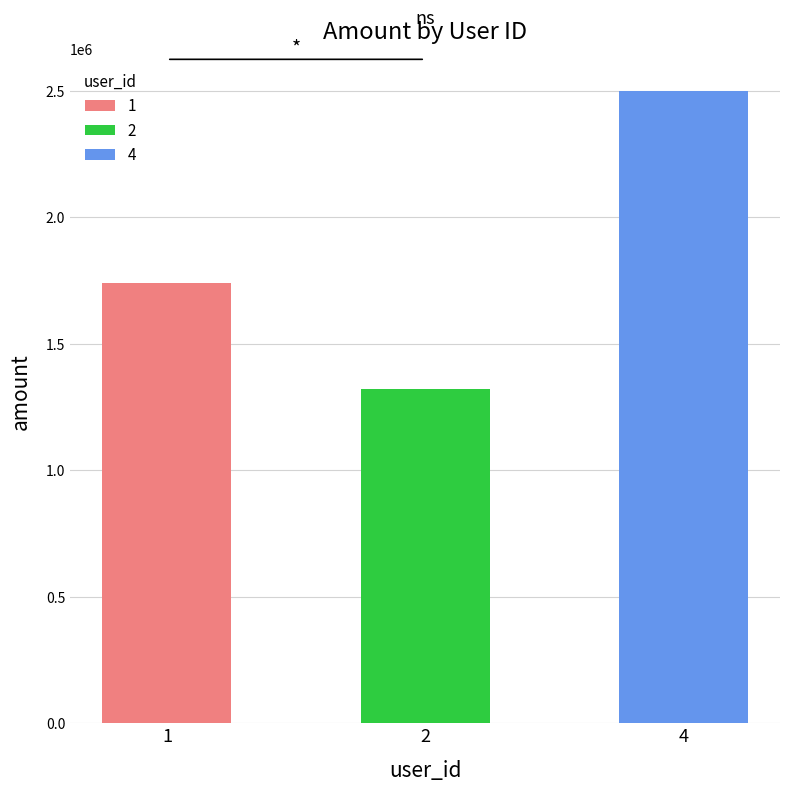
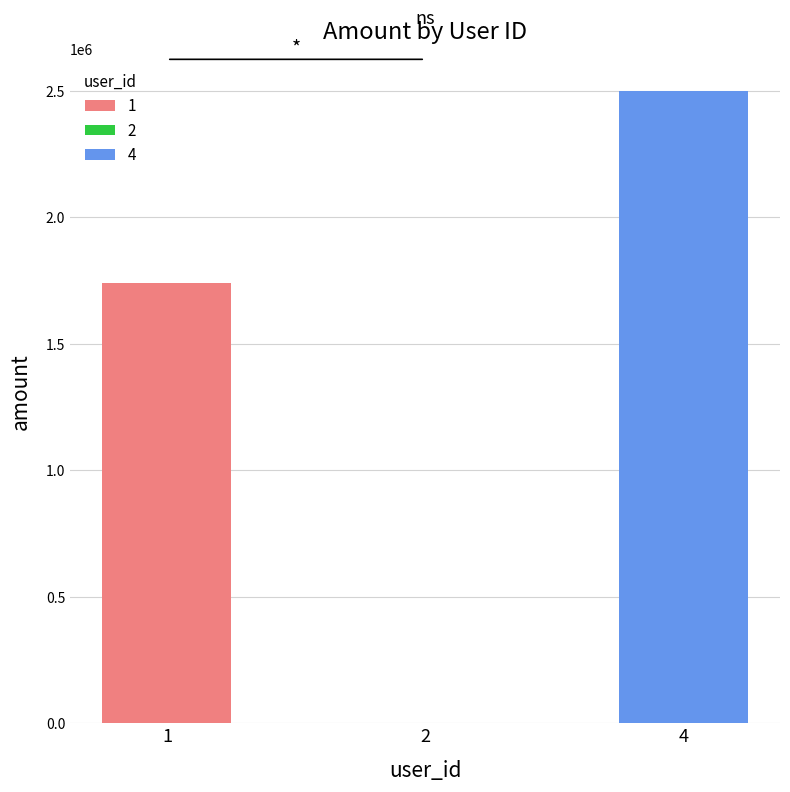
  {
    "1": 1740000,
-   "2": 1320000,
+   "2": 0,
    "4": 2500000
  }
